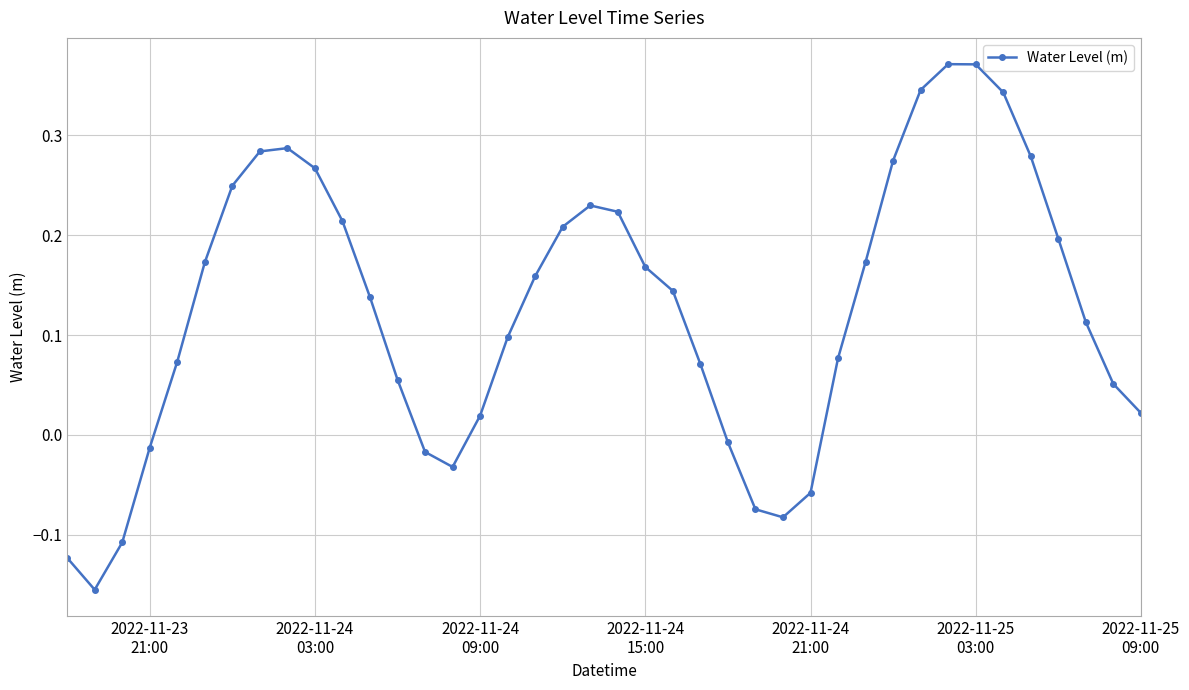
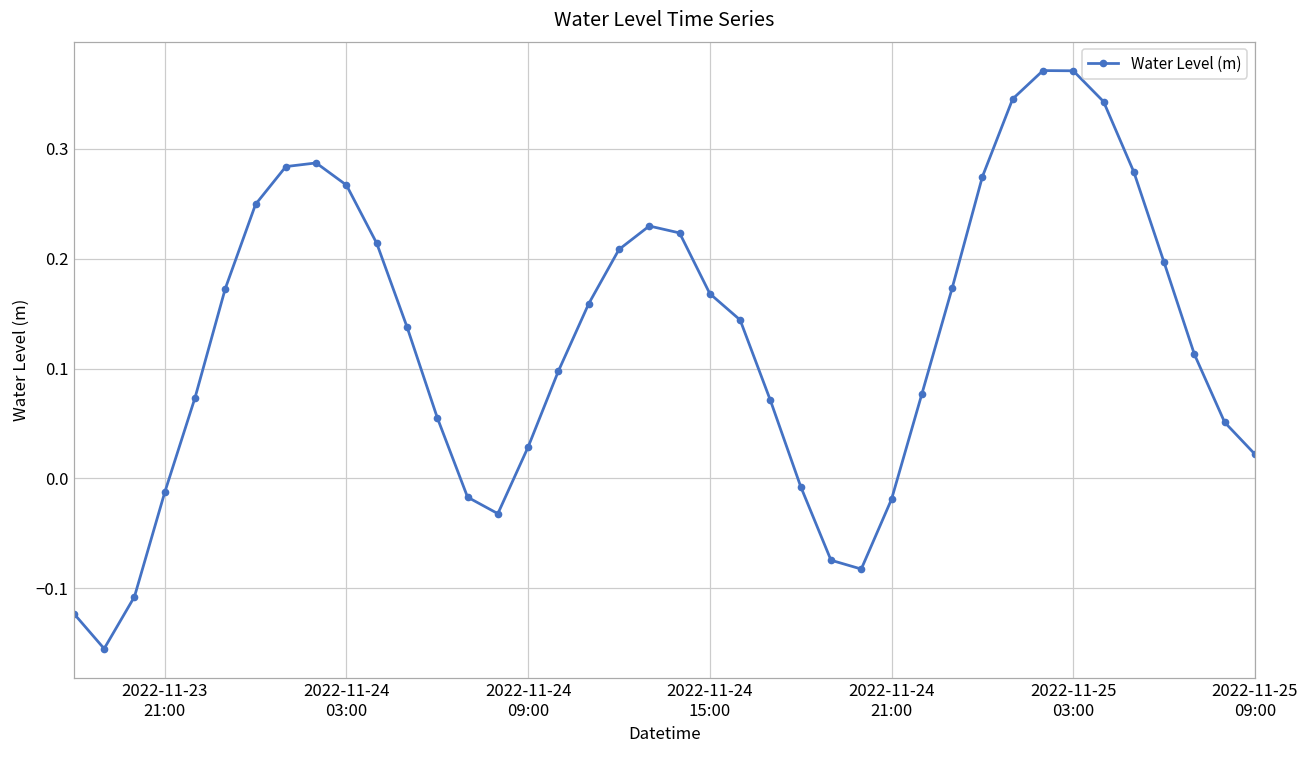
  {
    "2022-11-23 21:00": -0.01,
    "2022-11-24 03:00": 0.27,
-   "2022-11-24 09:00": 0.02,
+   "2022-11-24 09:00": 0.03,
    "2022-11-24 15:00": 0.17,
-   "2022-11-24 21:00": -0.06,
+   "2022-11-24 21:00": -0.02,
    "2022-11-25 03:00": 0.37,
    "2022-11-25 09:00": 0.02
  }
